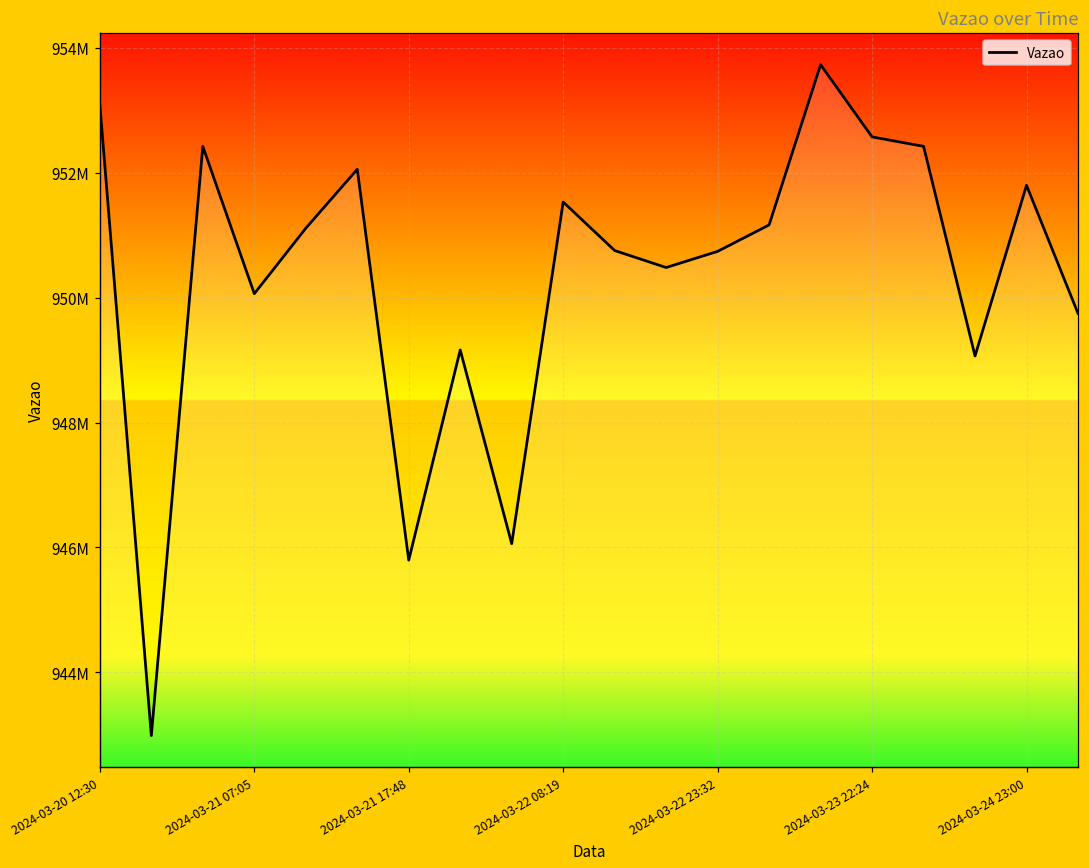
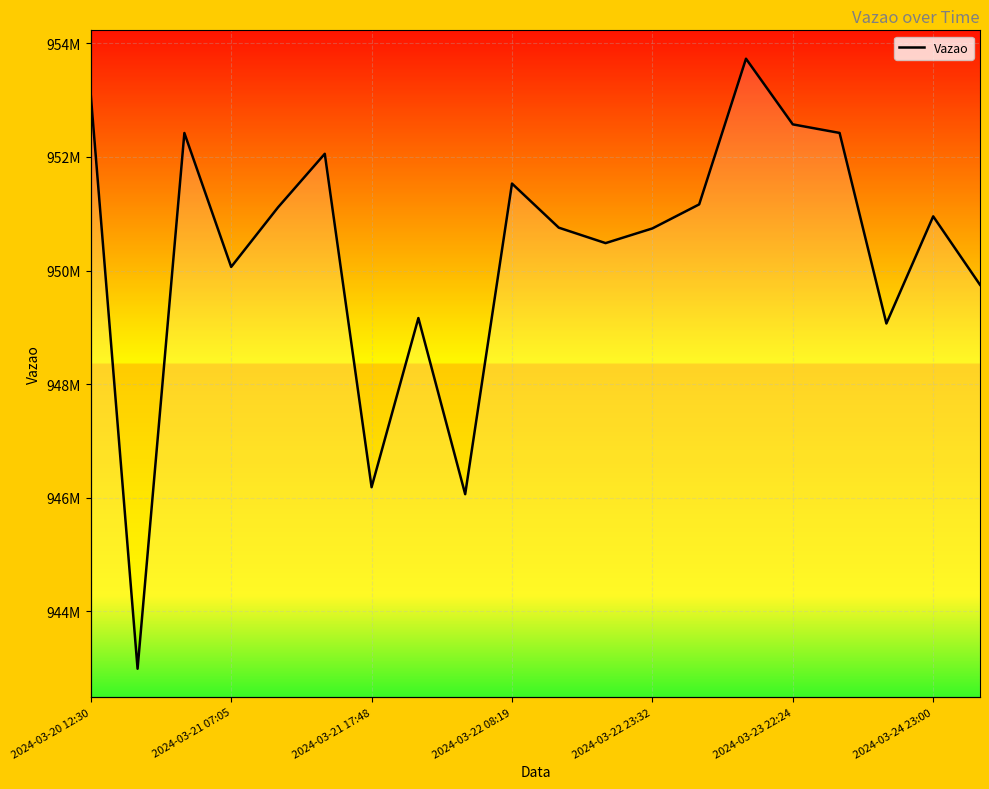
  {
    "2024-03-20 12:30": 953100000,
    "2024-03-21 07:05": 950100000,
-   "2024-03-21 17:48": 945800000,
+   "2024-03-21 17:48": 946200000,
    "2024-03-22 08:19": 951500000,
    "2024-03-22 23:32": 950700000,
    "2024-03-23 22:24": 952600000,
-   "2024-03-24 23:00": 951800000
+   "2024-03-24 23:00": 951000000
  }
